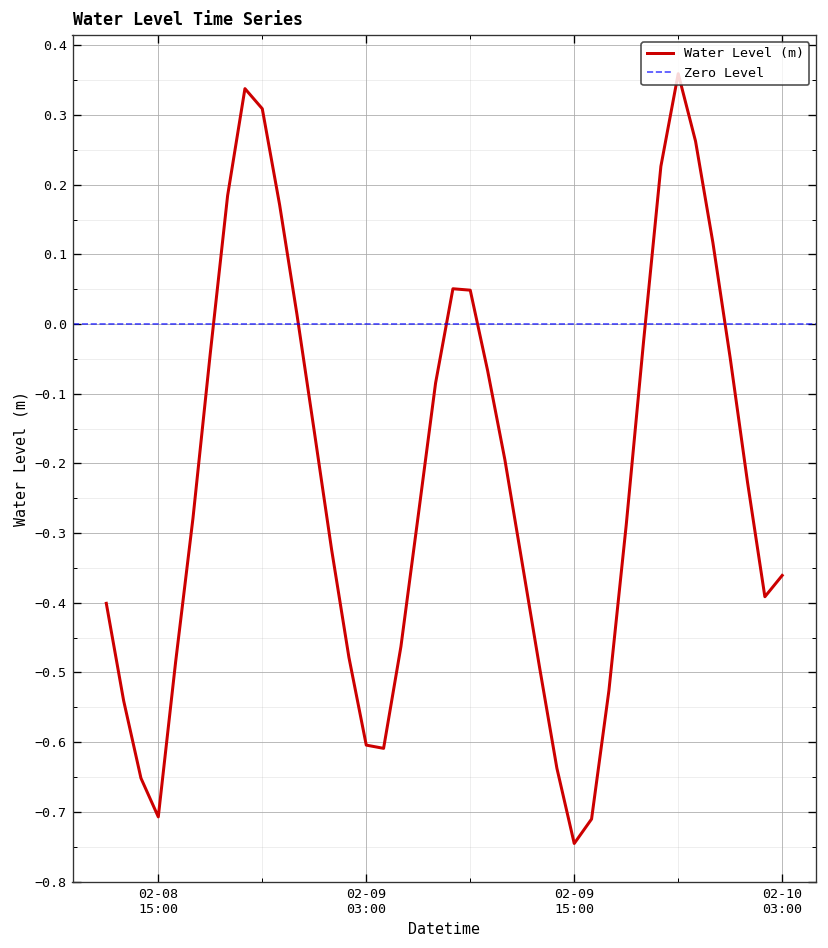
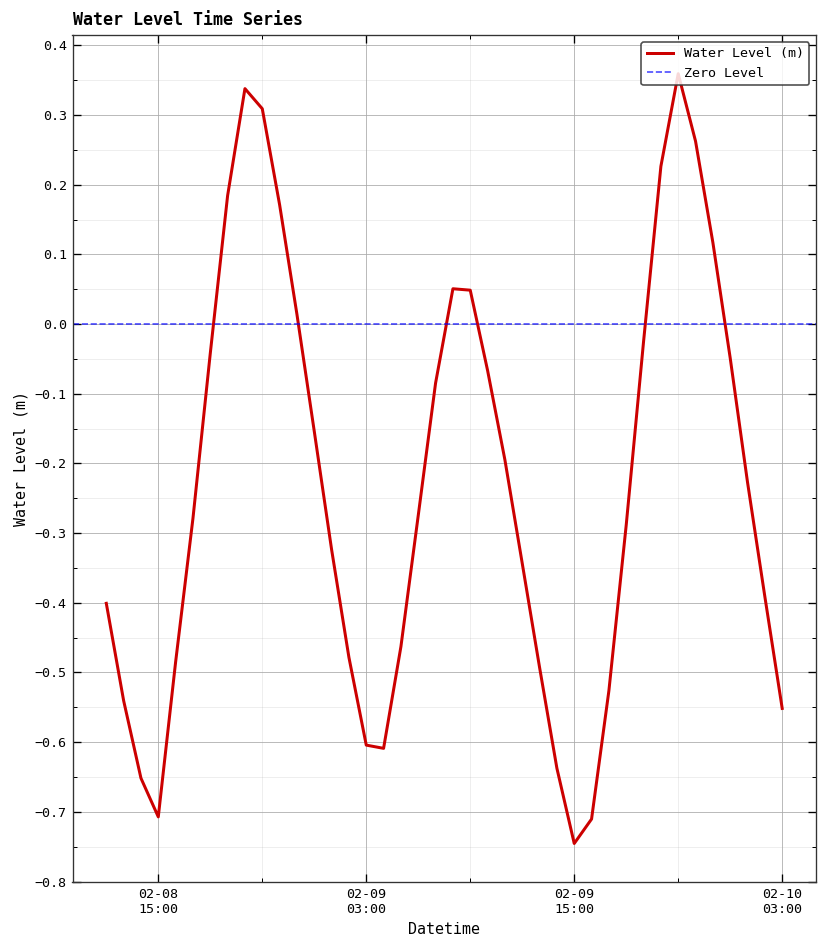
  {
    "02-08 15:00": -0.71,
    "02-09 03:00": -0.60,
    "02-09 15:00": -0.75,
-   "02-10 03:00": -0.36
+   "02-10 03:00": -0.55
  }
